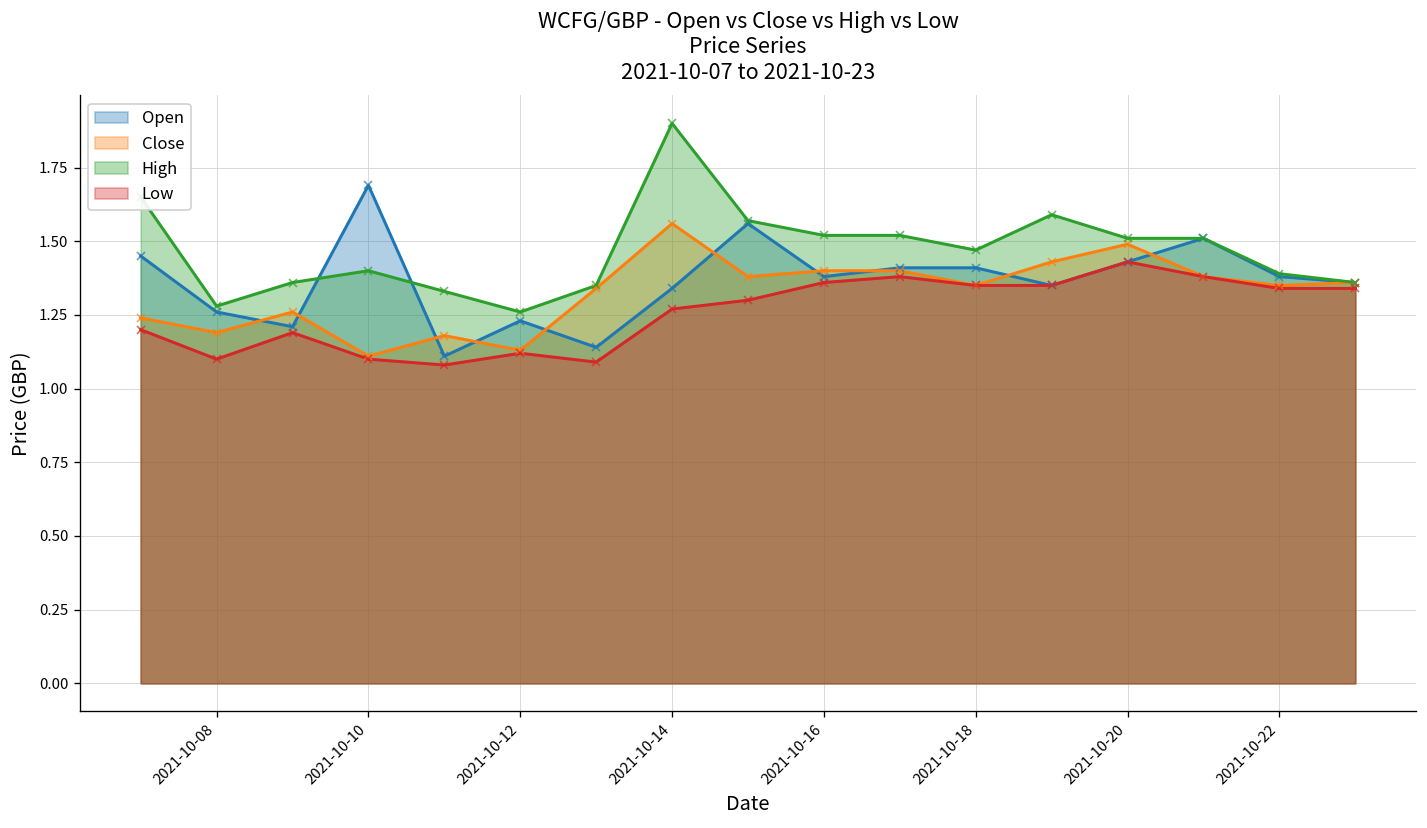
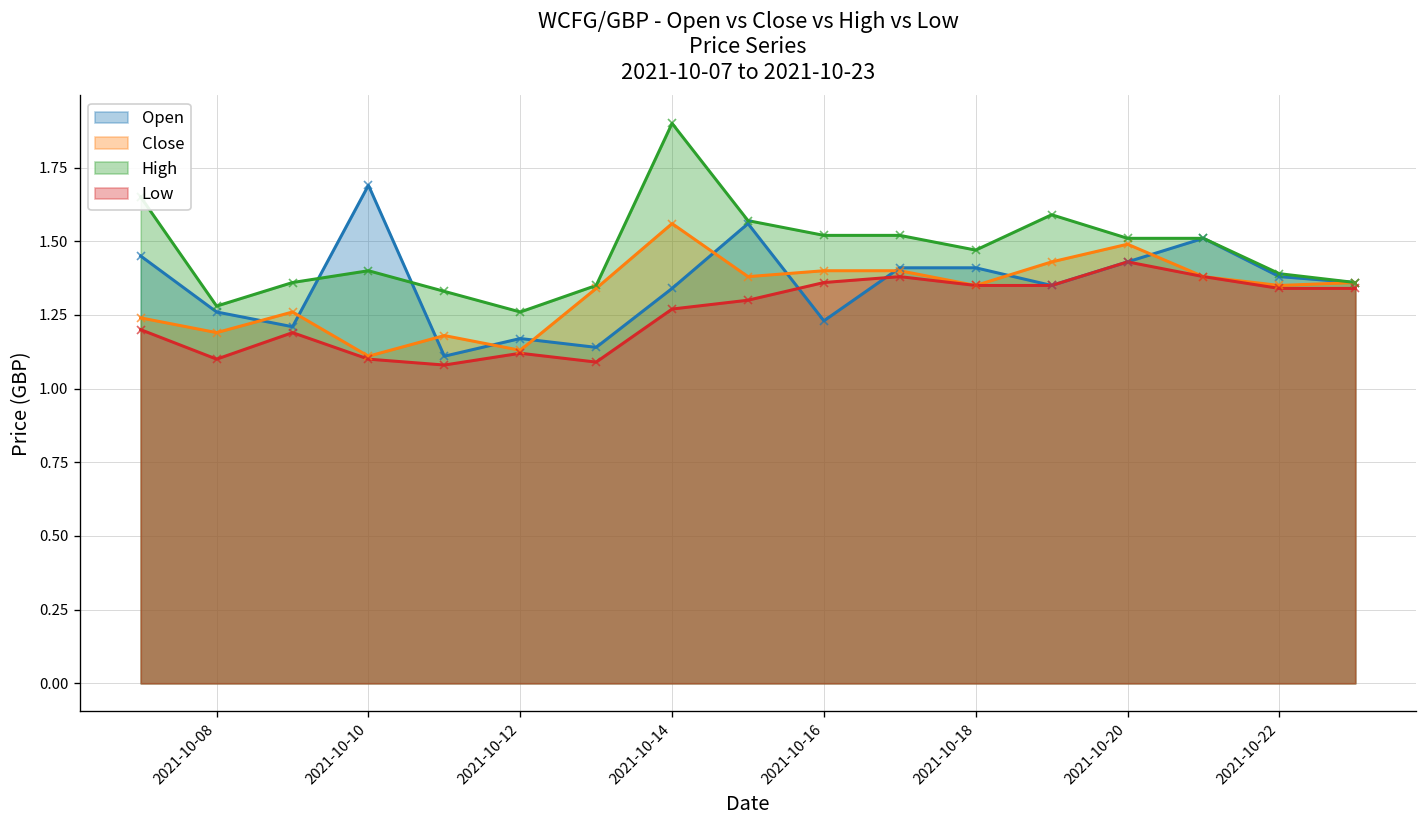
  {
    "Open": {
      "2021-10-08": 1.26,
      "2021-10-10": 1.69,
-     "2021-10-12": 1.23,
+     "2021-10-12": 1.17,
      "2021-10-14": 1.34,
-     "2021-10-16": 1.38,
+     "2021-10-16": 1.23,
      "2021-10-18": 1.41
    },
    "High": {
      "2021-10-08": 1.28,
      "2021-10-10": 1.40,
      "2021-10-12": 1.26,
      "2021-10-14": 1.90,
      "2021-10-16": 1.52,
      "2021-10-18": 1.47,
      "2021-10-20": 1.51
    }
  }
